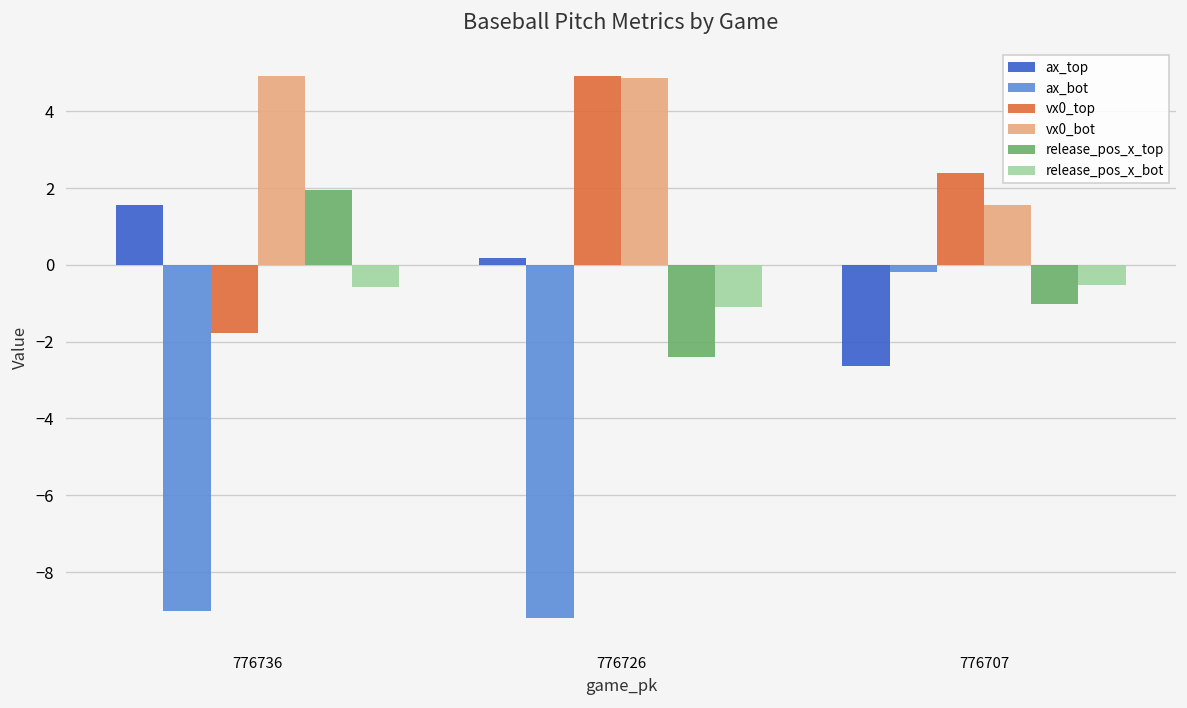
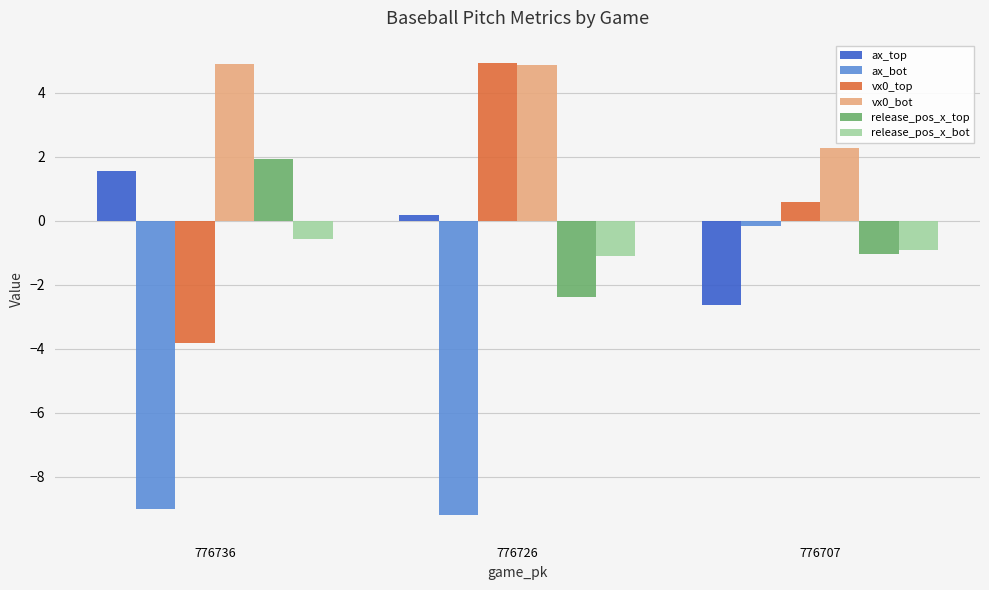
  {
    "vx0_top": {
-     "776736": -1.8,
+     "776736": -3.8,
      "776726": 4.9,
-     "776707": 2.4
+     "776707": 0.6
    },
    "vx0_bot": {
      "776736": 4.9,
      "776726": 4.9,
-     "776707": 1.6
+     "776707": 2.3
    },
    "release_pos_x_top": {
      "776736": 1.9,
      "776726": -2.4,
      "776707": -1.0
    },
    "release_pos_x_bot": {
      "776736": -0.6,
      "776726": -1.1,
-     "776707": -0.5
+     "776707": -0.9
    }
  }
